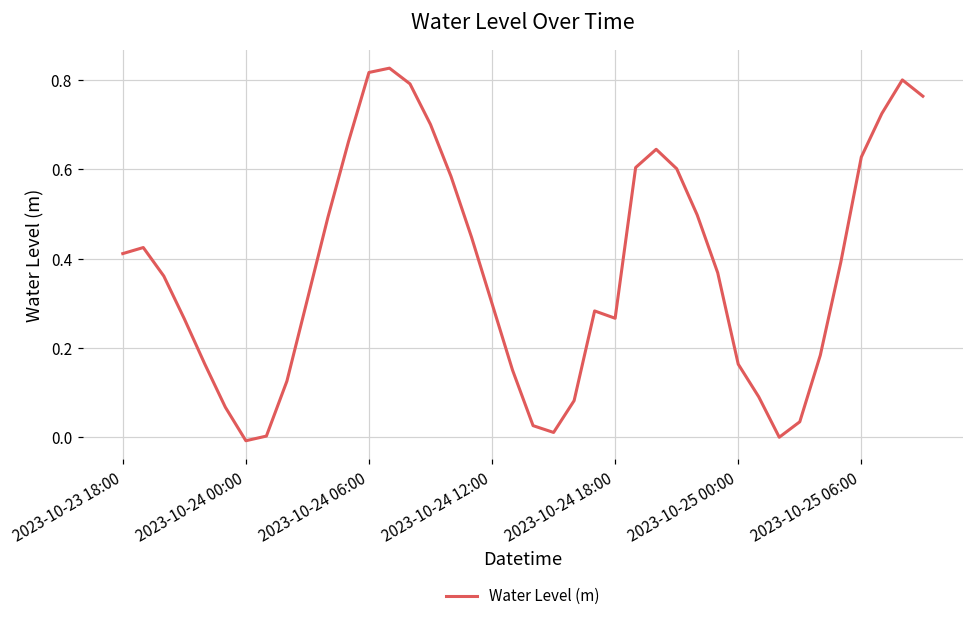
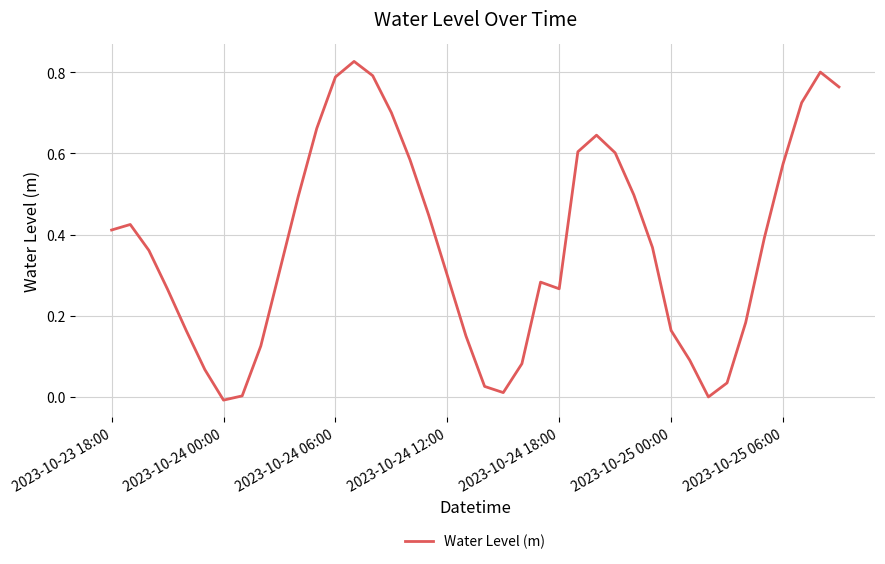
  {
    "2023-10-23 18:00": 0.41,
    "2023-10-24 00:00": -0.01,
-   "2023-10-24 06:00": 0.82,
+   "2023-10-24 06:00": 0.79,
    "2023-10-24 12:00": 0.30,
    "2023-10-24 18:00": 0.27,
    "2023-10-25 00:00": 0.16,
-   "2023-10-25 06:00": 0.63
+   "2023-10-25 06:00": 0.57
  }
